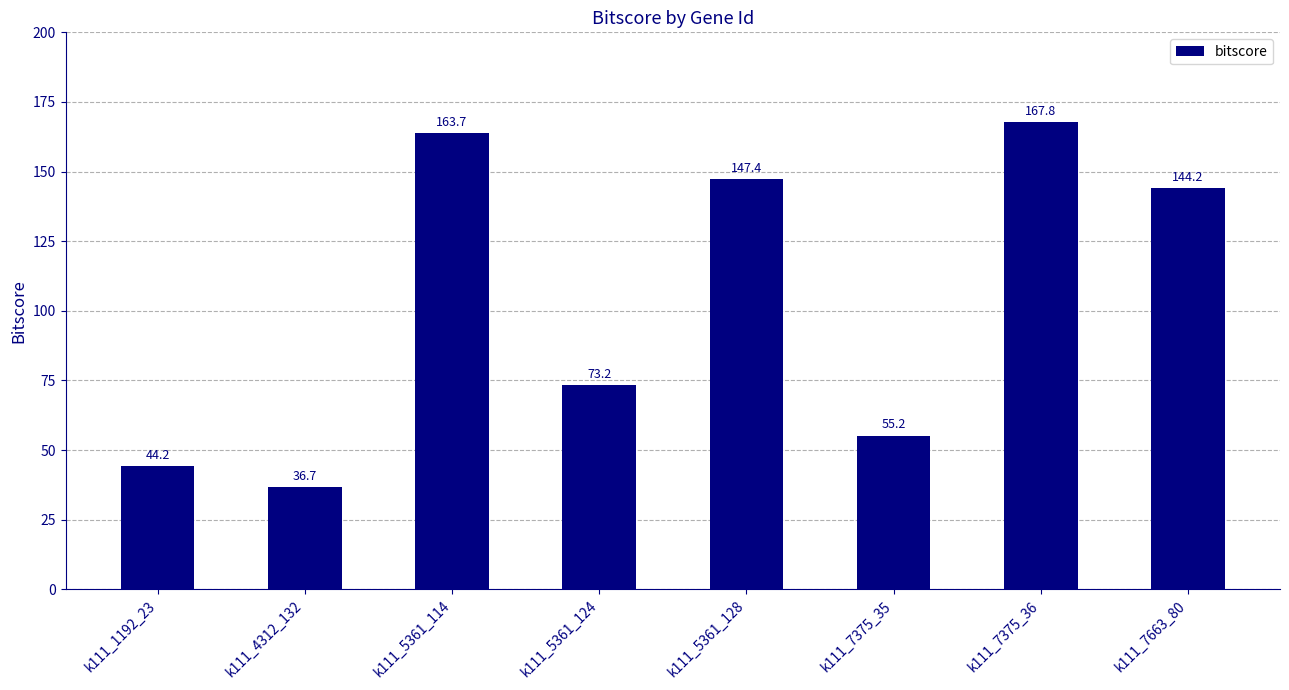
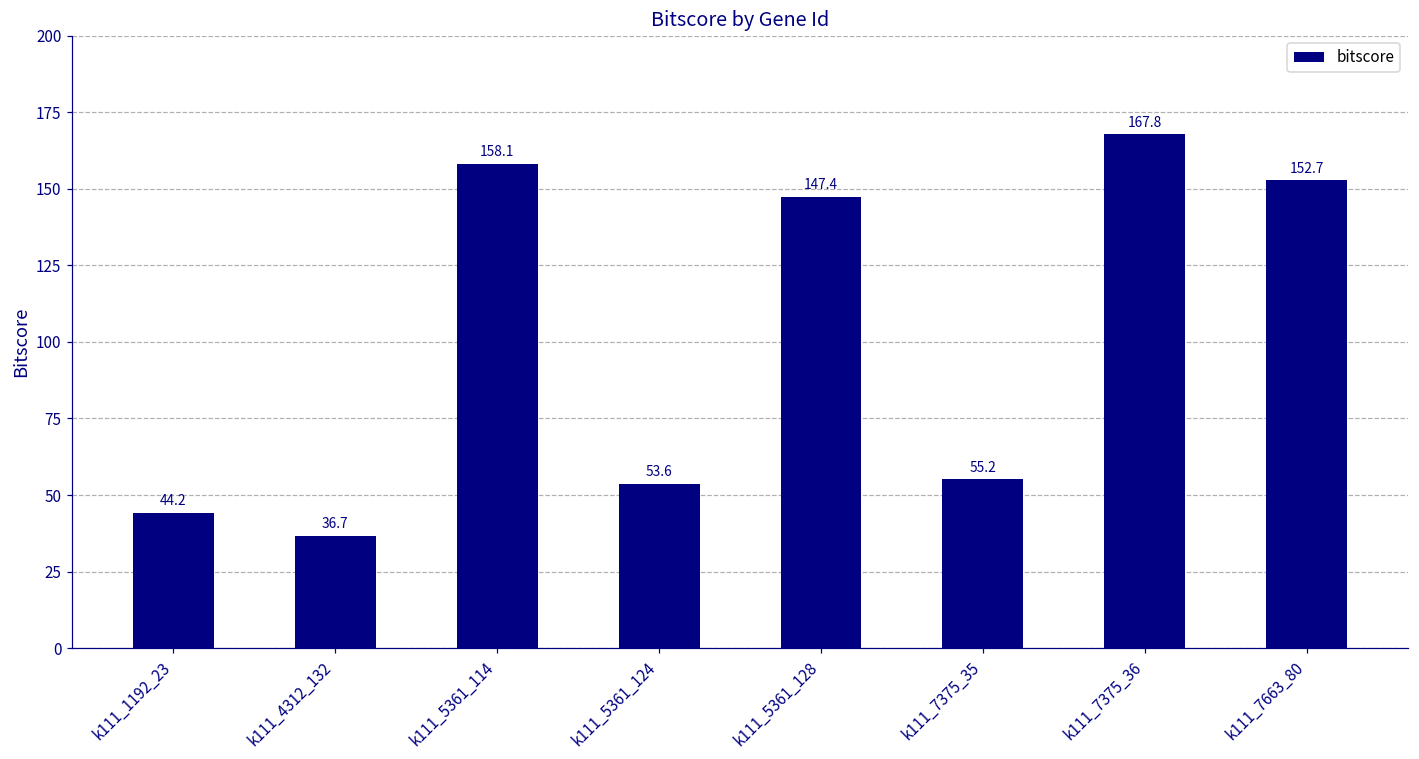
  {
    "k111_1192_23": 44.2,
    "k111_4312_132": 36.7,
-   "k111_5361_114": 163.7,
-   "k111_5361_124": 73.2,
+   "k111_5361_114": 158.1,
+   "k111_5361_124": 53.6,
    "k111_5361_128": 147.4,
    "k111_7375_35": 55.2,
    "k111_7375_36": 167.8,
-   "k111_7663_80": 144.2
+   "k111_7663_80": 152.7
  }
